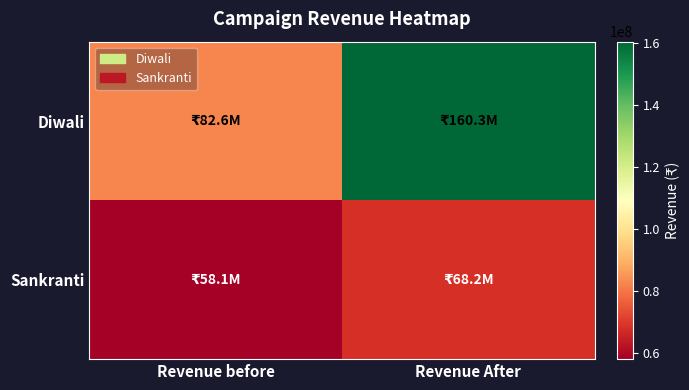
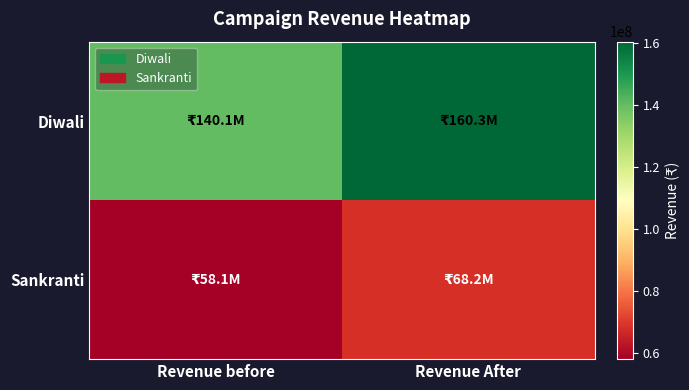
  {
    "Diwali": {
-     "Revenue before": "82.6M",
+     "Revenue before": "140.1M",
      "Revenue After": "160.3M"
    },
    "Sankranti": {
      "Revenue before": "58.1M",
      "Revenue After": "68.2M"
    }
  }
